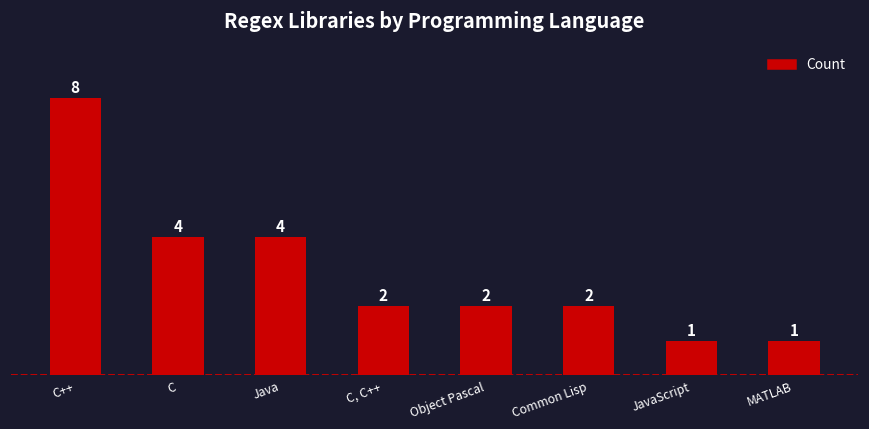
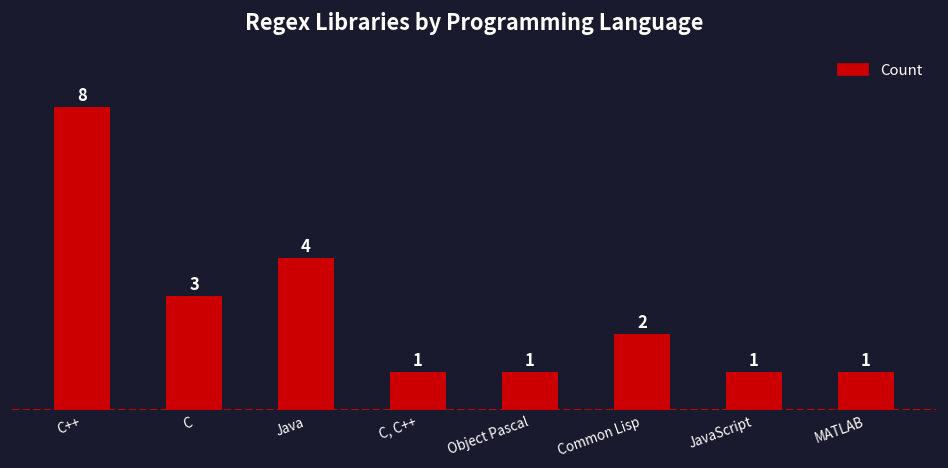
  {
    "C++": 8,
-   "C": 4,
+   "C": 3,
    "Java": 4,
-   "C, C++": 2,
-   "Object Pascal": 2,
+   "C, C++": 1,
+   "Object Pascal": 1,
    "Common Lisp": 2,
    "JavaScript": 1,
    "MATLAB": 1
  }
